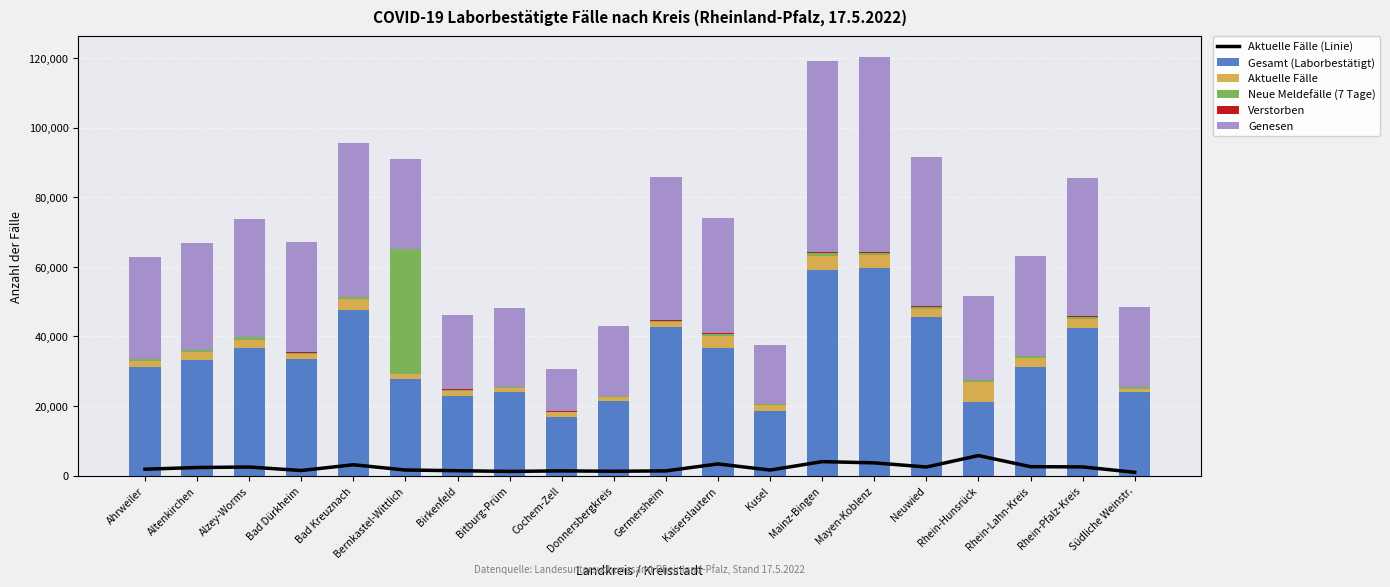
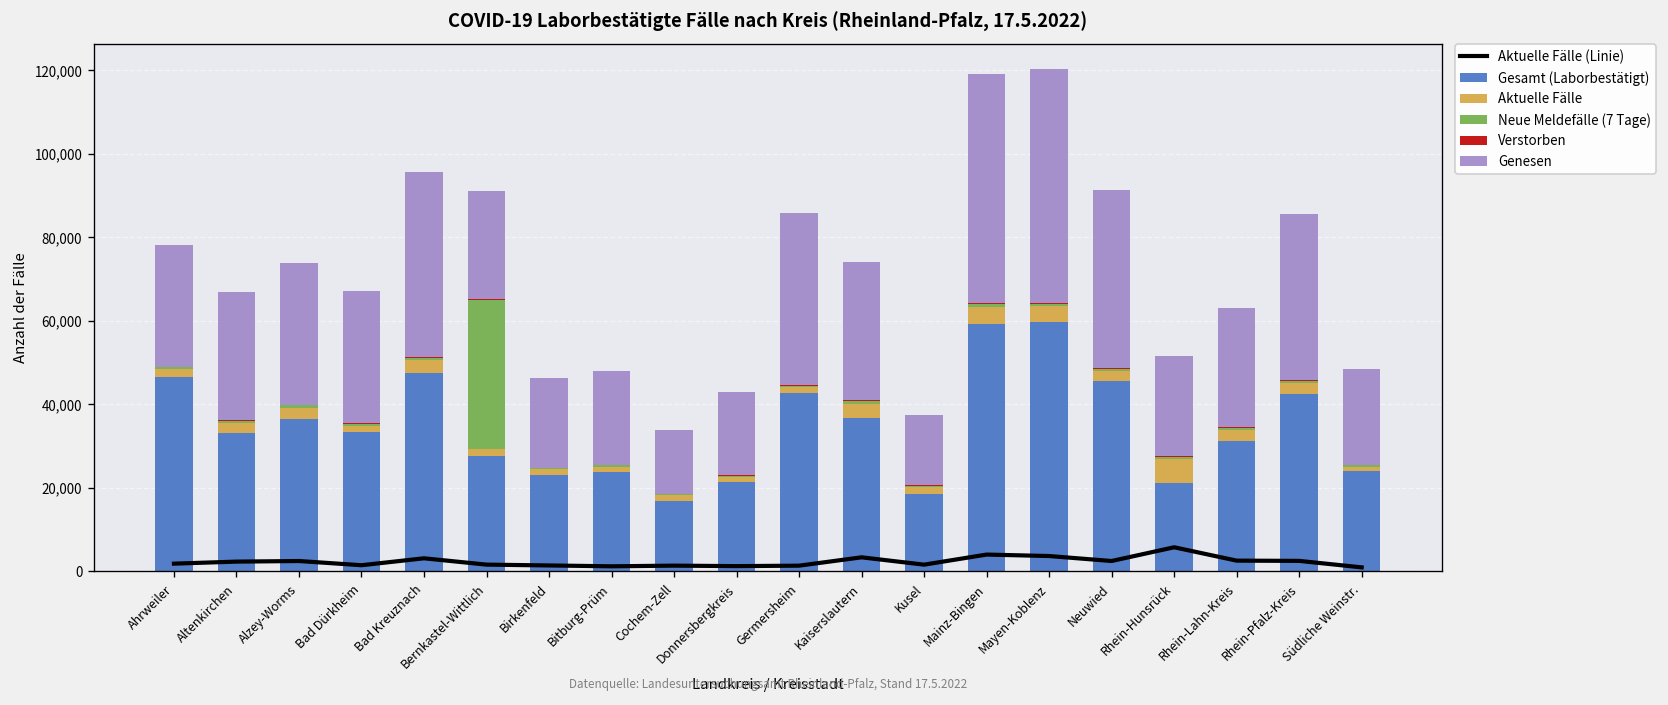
  {
    "Gesamt (Laborbestätigt)": {
-     "Ahrweiler": "31,000",
+     "Ahrweiler": "47,000",
      "Altenkirchen": "33,000",
      "Alzey-Worms": "37,000",
      "Bad Dürkheim": "33,000",
      "Bad Kreuznach": "47,000",
      "Bernkastel-Wittlich": "28,000",
      "Birkenfeld": "23,000",
      "Bitburg-Prüm": "24,000",
      "Cochem-Zell": "17,000",
      "Donnersbergkreis": "21,000",
      "Germersheim": "43,000",
      "Kaiserslautern": "37,000",
      "Kusel": "19,000",
      "Mainz-Bingen": "59,000",
      "Mayen-Koblenz": "60,000",
      "Neuwied": "45,000",
      "Rhein-Hunsrück": "21,000",
      "Rhein-Lahn-Kreis": "31,000",
      "Rhein-Pfalz-Kreis": "42,000",
      "Südliche Weinstr.": "24,000"
    },
    "Aktuelle Fälle (Linie)": {
      "Ahrweiler": "2,000",
      "Altenkirchen": "2,000",
      "Alzey-Worms": "2,000",
      "Bad Dürkheim": "1,000",
      "Bad Kreuznach": "3,000",
      "Bernkastel-Wittlich": "2,000",
      "Birkenfeld": "1,000",
      "Bitburg-Prüm": "1,000",
      "Cochem-Zell": "1,000",
      "Donnersbergkreis": "1,000",
      "Germersheim": "1,000",
      "Kaiserslautern": "3,000",
      "Kusel": "2,000",
      "Mainz-Bingen": "4,000",
      "Mayen-Koblenz": "4,000",
      "Neuwied": "2,000",
      "Rhein-Hunsrück": "6,000",
      "Rhein-Lahn-Kreis": "3,000",
      "Rhein-Pfalz-Kreis": "3,000",
      "Südliche Weinstr.": "1,000"
    },
    "Aktuelle Fälle": {
      "Ahrweiler": "2,000",
      "Altenkirchen": "2,000",
      "Alzey-Worms": "2,000",
      "Bad Dürkheim": "1,000",
      "Bad Kreuznach": "3,000",
      "Bernkastel-Wittlich": "2,000",
      "Birkenfeld": "1,000",
      "Bitburg-Prüm": "1,000",
      "Cochem-Zell": "1,000",
      "Donnersbergkreis": "1,000",
      "Germersheim": "1,000",
      "Kaiserslautern": "3,000",
      "Kusel": "2,000",
      "Mainz-Bingen": "4,000",
      "Mayen-Koblenz": "4,000",
      "Neuwied": "2,000",
      "Rhein-Hunsrück": "6,000",
      "Rhein-Lahn-Kreis": "3,000",
      "Rhein-Pfalz-Kreis": "3,000",
      "Südliche Weinstr.": "1,000"
    },
    "Neue Meldefälle (7 Tage)": {
      "Bernkastel-Wittlich": "36,000",
      "Kaiserslautern": "1,000",
      "Mainz-Bingen": "1,000"
    },
    "Genesen": {
      "Ahrweiler": "29,000",
      "Altenkirchen": "31,000",
      "Alzey-Worms": "34,000",
      "Bad Dürkheim": "32,000",
      "Bad Kreuznach": "44,000",
      "Bernkastel-Wittlich": "26,000",
      "Birkenfeld": "21,000",
      "Bitburg-Prüm": "23,000",
-     "Cochem-Zell": "12,000",
+     "Cochem-Zell": "15,000",
      "Donnersbergkreis": "20,000",
      "Germersheim": "41,000",
      "Kaiserslautern": "33,000",
      "Kusel": "17,000",
      "Mainz-Bingen": "55,000",
      "Mayen-Koblenz": "56,000",
      "Neuwied": "43,000",
      "Rhein-Hunsrück": "24,000",
      "Rhein-Lahn-Kreis": "29,000",
      "Rhein-Pfalz-Kreis": "40,000",
      "Südliche Weinstr.": "23,000"
    }
  }
